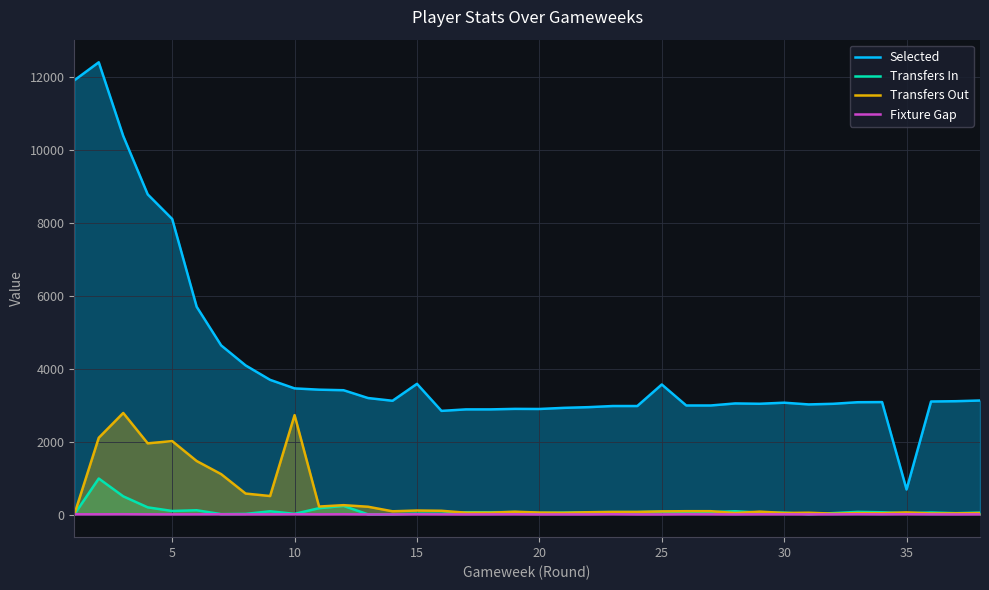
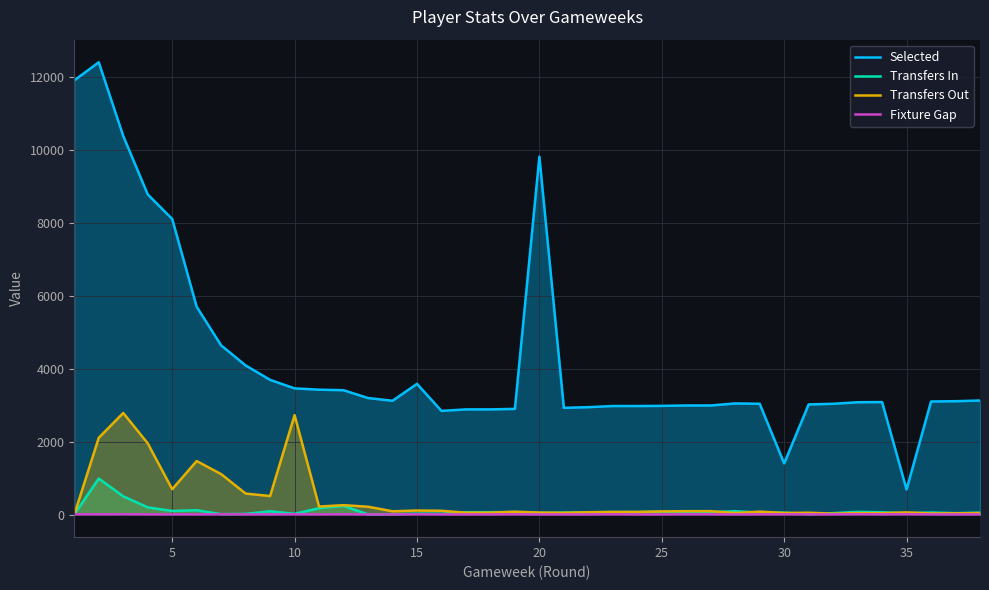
  {
    "Selected": {
      "5": 8100,
      "10": 3500,
      "15": 3600,
-     "20": 2900,
-     "25": 3600,
-     "30": 3100,
+     "20": 9800,
+     "25": 3000,
+     "30": 1400,
      "35": 700
    },
    "Transfers In": {
      "5": 100
    },
    "Transfers Out": {
-     "5": 2000,
+     "5": 700,
      "10": 2700,
      "15": 100
    },
    "Fixture Gap": {
      "5": 0,
      "25": 0
    }
  }
